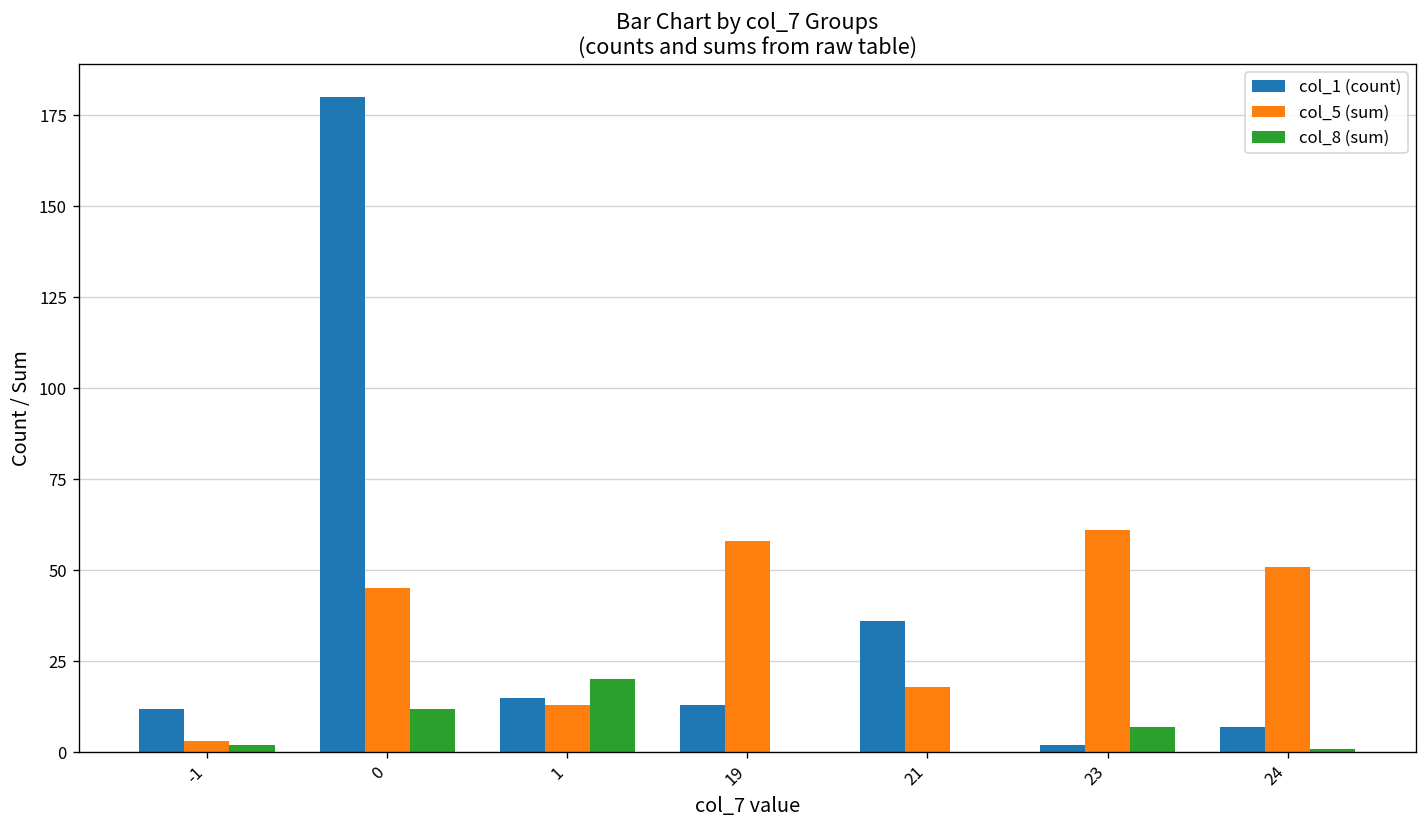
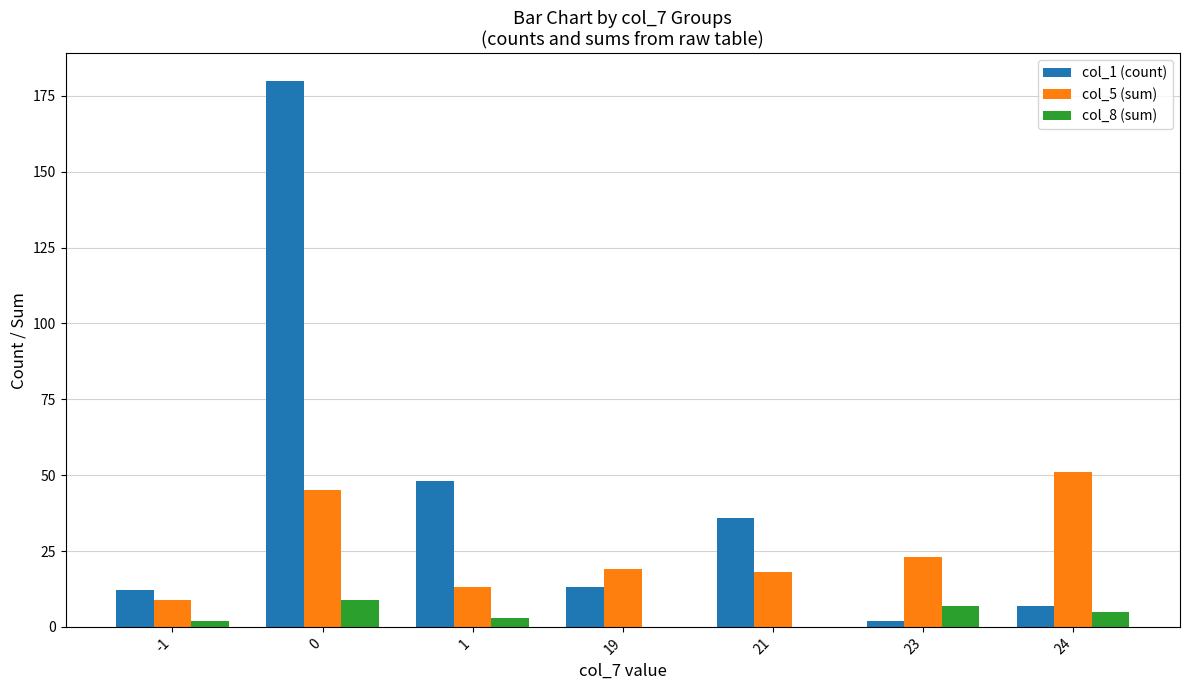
  {
    "col_1 (count)": {
      "-1": 12,
      "0": 180,
-     "1": 15,
+     "1": 48,
      "19": 13,
      "21": 36,
      "23": 2,
      "24": 7
    },
    "col_5 (sum)": {
-     "-1": 3,
+     "-1": 9,
      "0": 45,
      "1": 13,
-     "19": 58,
+     "19": 19,
      "21": 18,
-     "23": 61,
+     "23": 23,
      "24": 51
    },
    "col_8 (sum)": {
      "-1": 2,
-     "0": 12,
-     "1": 20,
+     "0": 9,
+     "1": 3,
      "19": 0,
      "21": 0,
      "23": 7,
-     "24": 1
+     "24": 5
    }
  }
